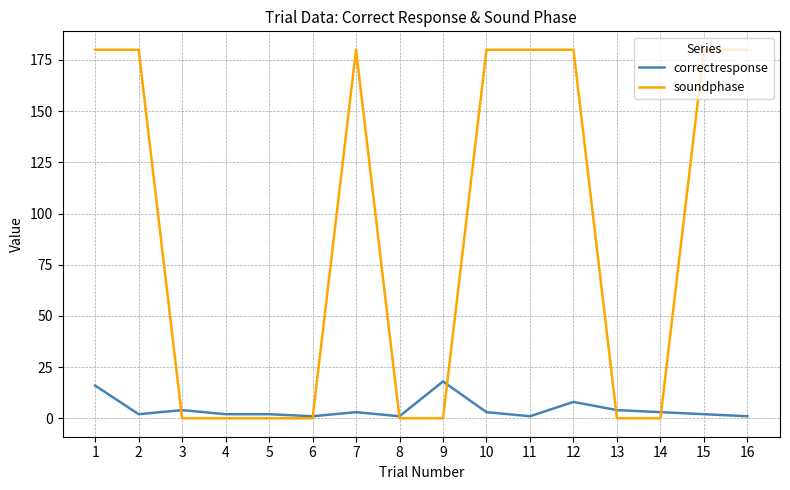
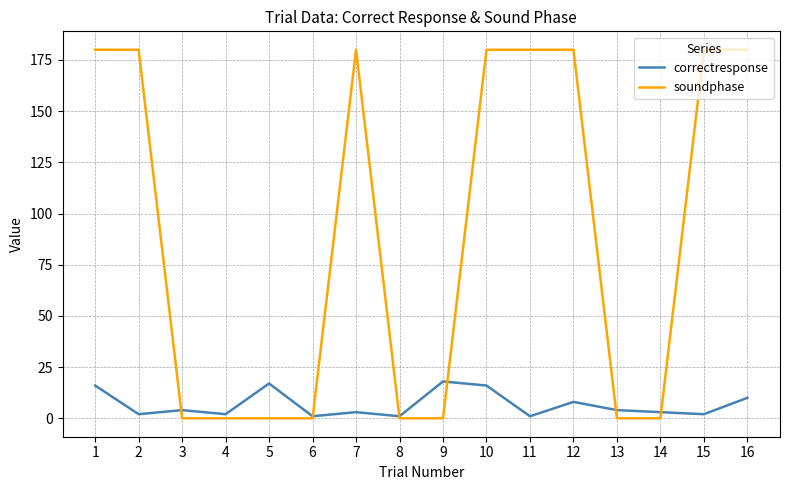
  {
    "correctresponse": {
      "1": 16,
      "2": 2,
      "3": 4,
      "4": 2,
-     "5": 2,
+     "5": 17,
      "7": 3,
      "9": 18,
-     "10": 3,
+     "10": 16,
      "11": 1,
      "12": 8,
      "13": 4,
      "14": 3,
      "15": 2,
-     "16": 1
+     "16": 10
    },
    "soundphase": {
      "1": 180,
      "2": 180,
      "3": 0,
      "4": 0,
      "5": 0,
      "7": 180,
      "9": 0,
      "10": 180,
      "11": 180,
      "12": 180,
      "13": 0,
      "14": 0
    }
  }
